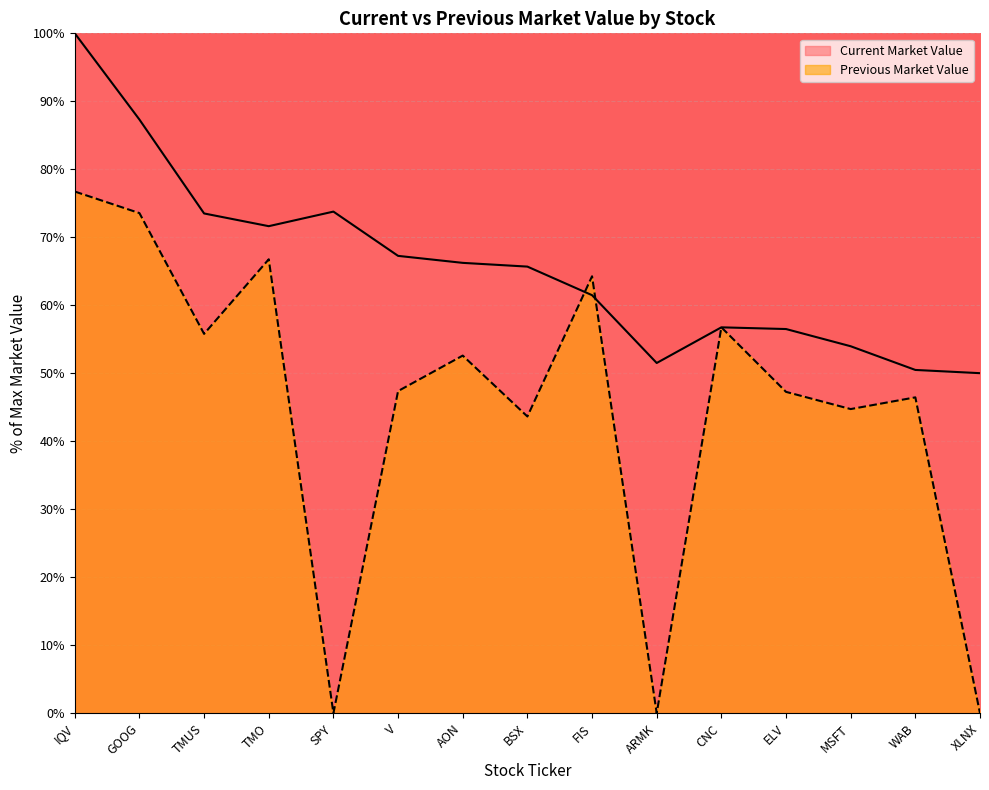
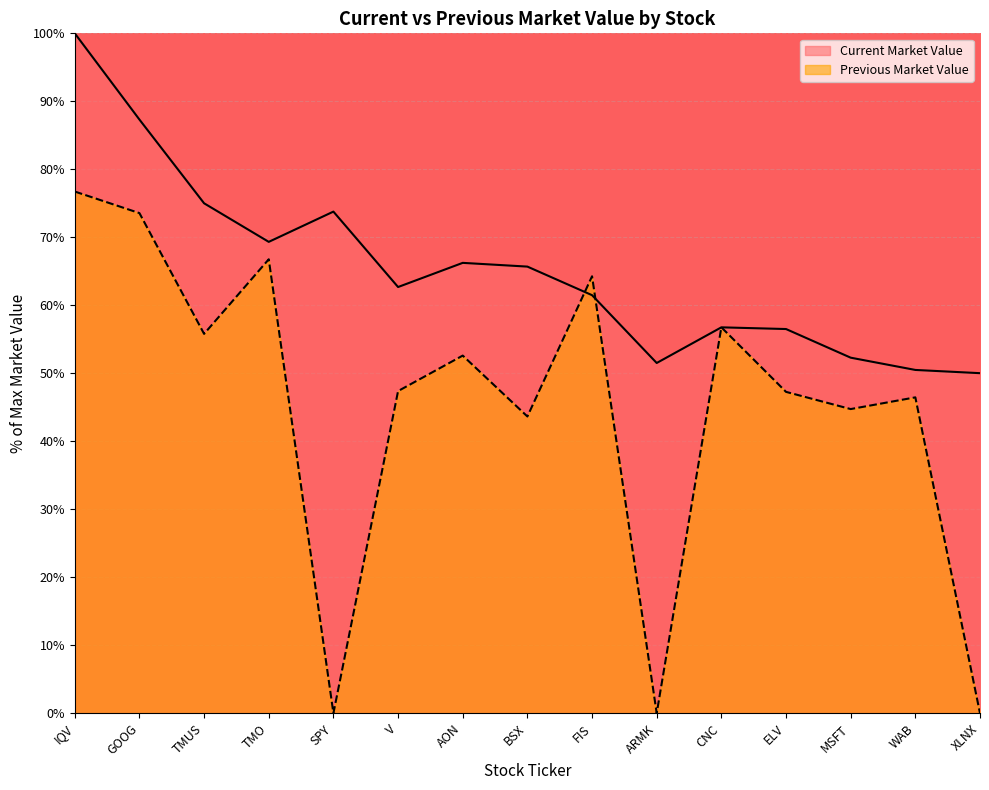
  {
    "Current Market Value": {
      "IQV": "100%",
      "GOOG": "87%",
-     "TMUS": "74%",
-     "TMO": "72%",
+     "TMUS": "75%",
+     "TMO": "69%",
      "SPY": "74%",
-     "V": "67%",
+     "V": "63%",
      "AON": "66%",
      "BSX": "66%",
      "FIS": "61%",
      "ARMK": "52%",
      "ELV": "57%",
-     "MSFT": "54%",
+     "MSFT": "52%",
      "WAB": "50%",
      "XLNX": "50%"
    },
    "Previous Market Value": {
      "IQV": "77%",
      "GOOG": "74%",
      "TMUS": "56%",
      "TMO": "67%",
      "SPY": "0%",
      "V": "47%",
      "AON": "53%",
      "BSX": "44%",
      "FIS": "64%",
      "ARMK": "0%",
      "ELV": "47%",
      "MSFT": "45%",
      "WAB": "46%",
      "XLNX": "0%"
    }
  }
